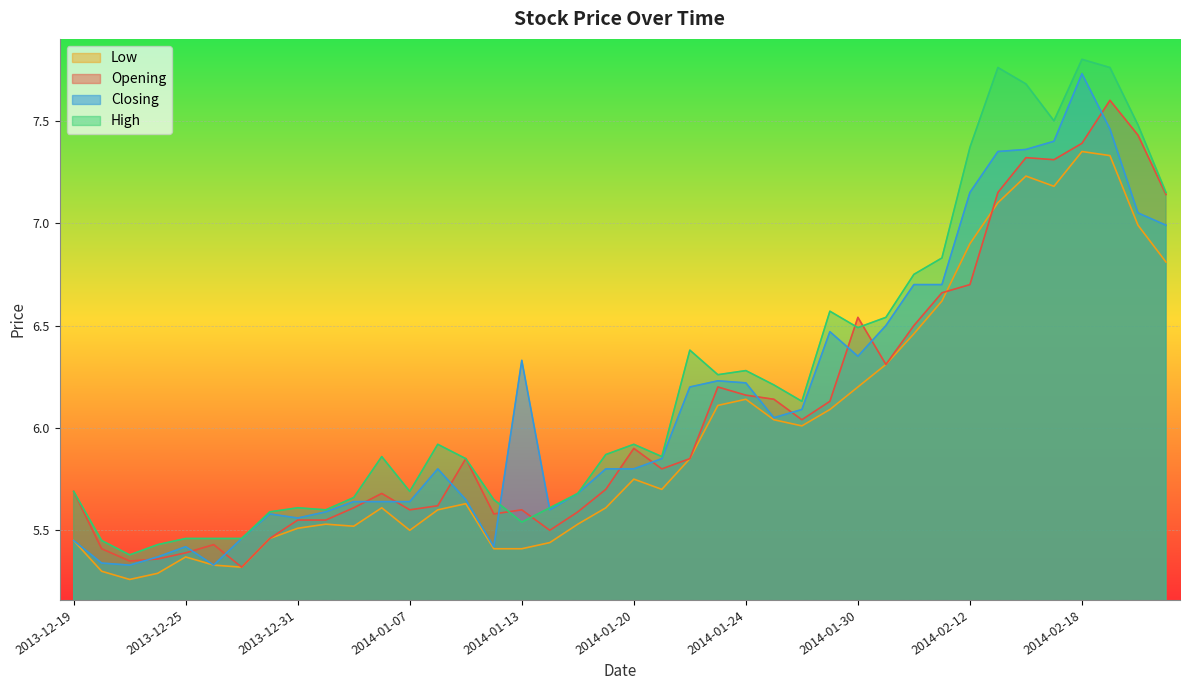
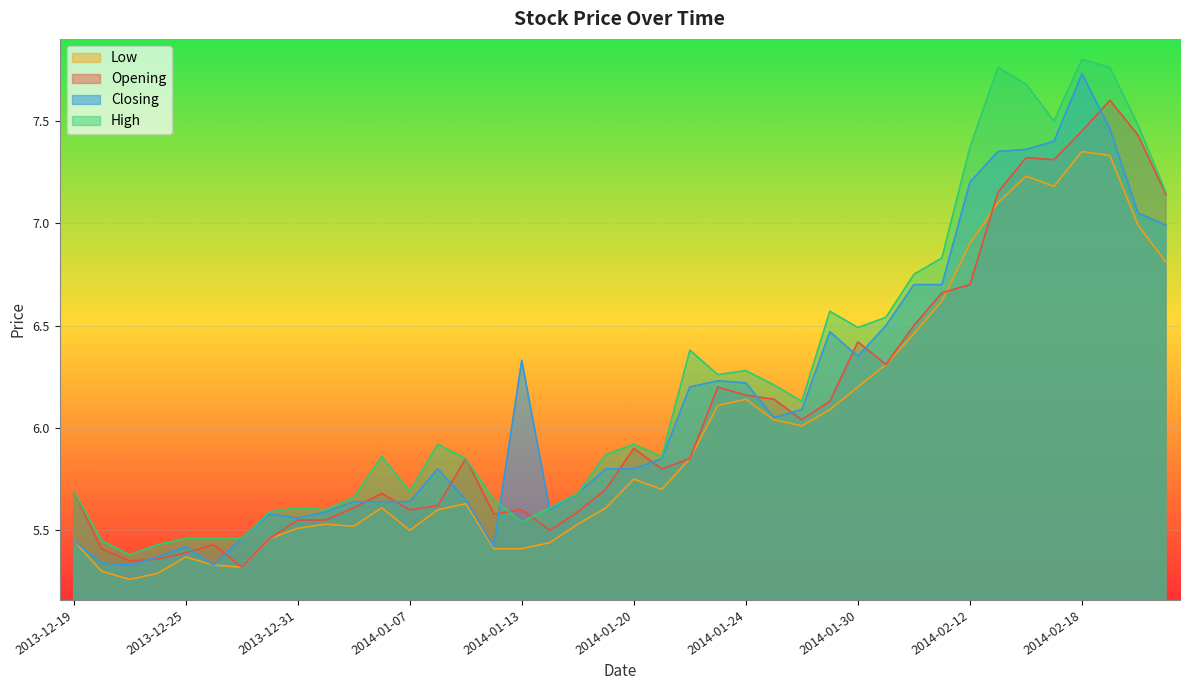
  {
    "Low": {
      "2013-12-25": 5.37,
      "2013-12-31": 5.51,
      "2014-01-07": 5.50,
      "2014-01-13": 5.41,
      "2014-01-20": 5.75,
      "2014-01-24": 6.14,
      "2014-01-30": 6.20,
      "2014-02-12": 6.90,
      "2014-02-18": 7.35
    },
    "Opening": {
      "2013-12-25": 5.39,
      "2014-01-07": 5.60,
      "2014-01-13": 5.60,
      "2014-01-20": 5.90,
      "2014-01-24": 6.16,
-     "2014-01-30": 6.54,
+     "2014-01-30": 6.42,
      "2014-02-12": 6.70,
-     "2014-02-18": 7.39
+     "2014-02-18": 7.45
    },
    "Closing": {
      "2013-12-25": 5.42,
      "2014-01-07": 5.64,
      "2014-01-13": 6.33,
      "2014-01-20": 5.80,
      "2014-01-24": 6.22,
      "2014-01-30": 6.35,
-     "2014-02-12": 7.15,
+     "2014-02-12": 7.20,
      "2014-02-18": 7.73
    },
    "High": {
      "2013-12-25": 5.46,
      "2013-12-31": 5.61,
      "2014-01-07": 5.69,
      "2014-01-13": 5.54,
      "2014-01-20": 5.92,
      "2014-01-24": 6.28,
      "2014-01-30": 6.49,
      "2014-02-12": 7.37,
      "2014-02-18": 7.80
    }
  }
